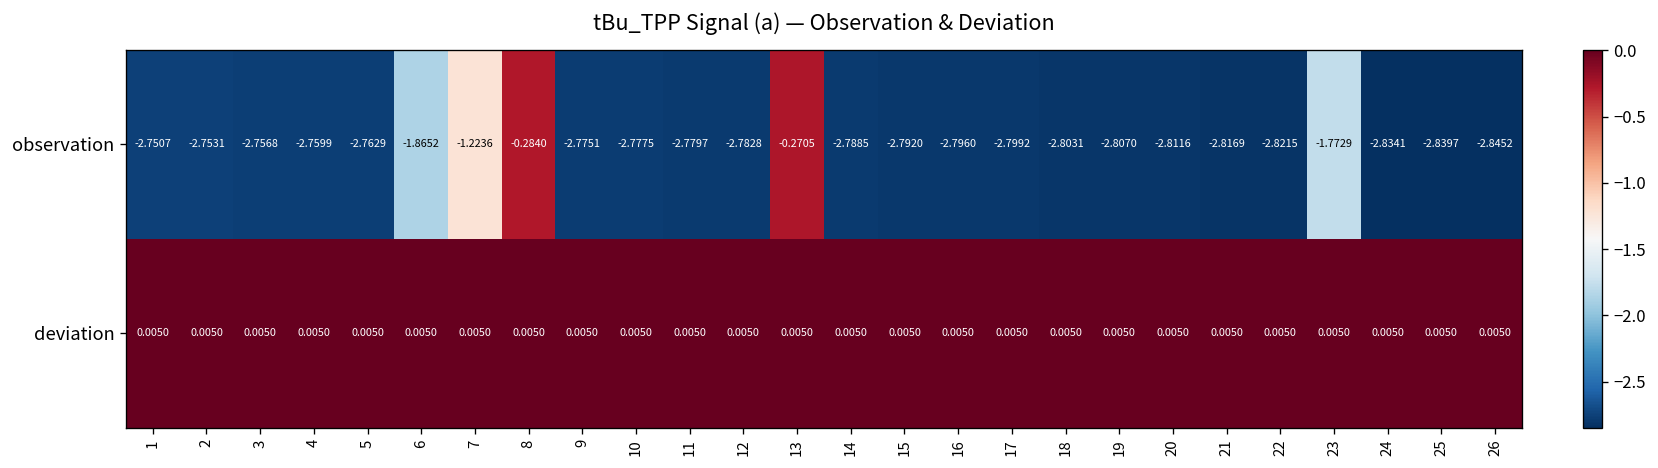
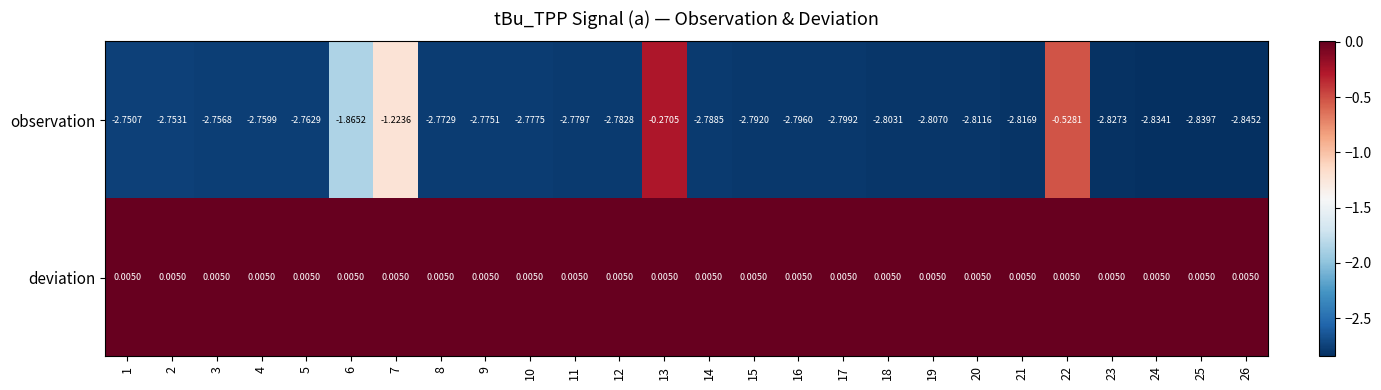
  {
    "observation": {
      "1": -2.7507,
      "2": -2.7531,
      "3": -2.7568,
      "4": -2.7599,
      "5": -2.7629,
      "6": -1.8652,
      "7": -1.2236,
-     "8": -0.2840,
+     "8": -2.7729,
      "9": -2.7751,
      "10": -2.7775,
      "11": -2.7797,
      "12": -2.7828,
      "13": -0.2705,
      "14": -2.7885,
      "15": -2.7920,
      "16": -2.7960,
      "17": -2.7992,
      "18": -2.8031,
      "19": -2.8070,
      "20": -2.8116,
      "21": -2.8169,
-     "22": -2.8215,
-     "23": -1.7729,
+     "22": -0.5281,
+     "23": -2.8273,
      "24": -2.8341,
      "25": -2.8397,
      "26": -2.8452
    },
    "deviation": {
      "1": 0.0050,
      "2": 0.0050,
      "3": 0.0050,
      "4": 0.0050,
      "5": 0.0050,
      "6": 0.0050,
      "7": 0.0050,
      "8": 0.0050,
      "9": 0.0050,
      "10": 0.0050,
      "11": 0.0050,
      "12": 0.0050,
      "13": 0.0050,
      "14": 0.0050,
      "15": 0.0050,
      "16": 0.0050,
      "17": 0.0050,
      "18": 0.0050,
      "19": 0.0050,
      "20": 0.0050,
      "21": 0.0050,
      "22": 0.0050,
      "23": 0.0050,
      "24": 0.0050,
      "25": 0.0050,
      "26": 0.0050
    }
  }
